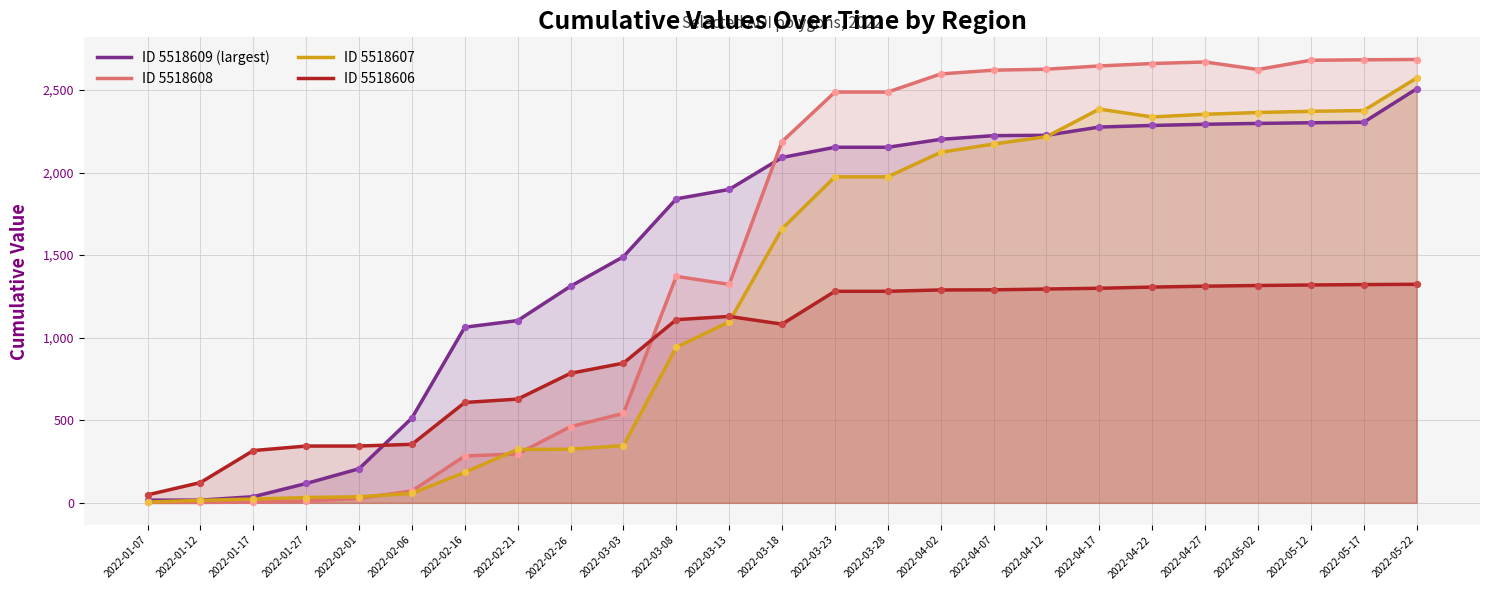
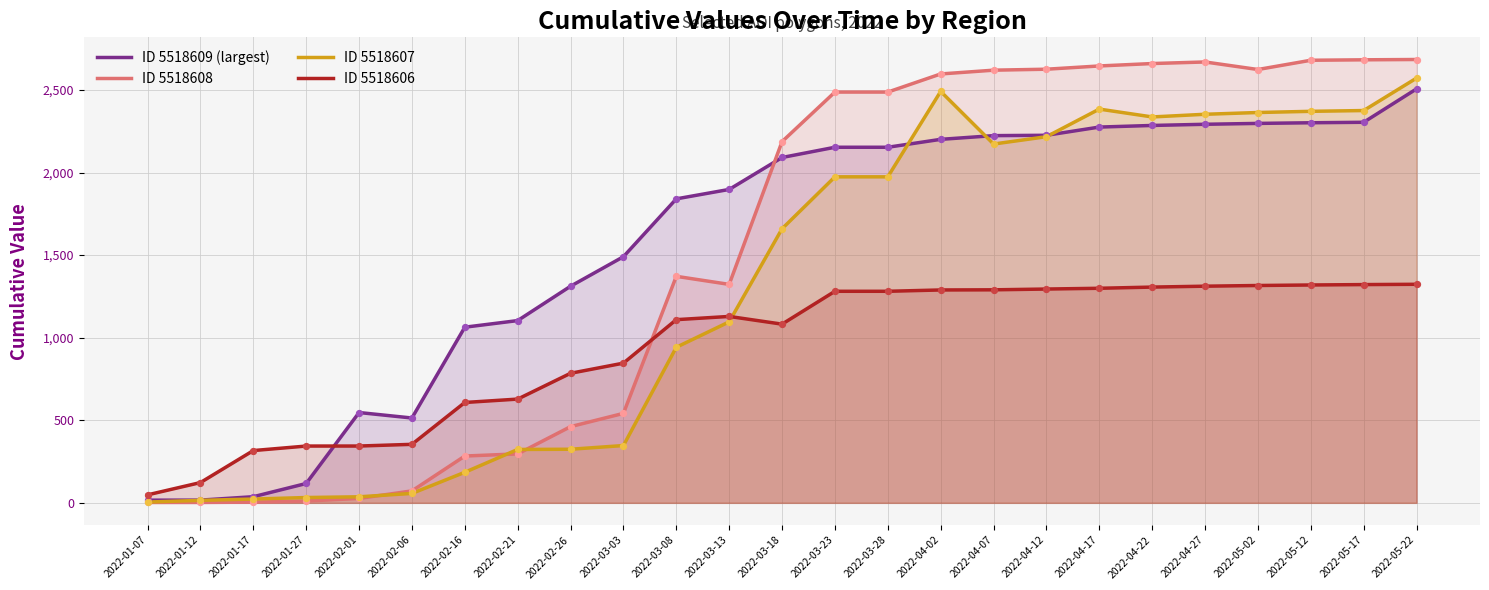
  {
    "ID 5518609 (largest)": {
      "2022-01-27": "120",
-     "2022-02-01": "210",
+     "2022-02-01": "550",
      "2022-02-06": "510",
      "2022-02-16": "1,060",
      "2022-02-21": "1,100",
      "2022-02-26": "1,310",
      "2022-03-03": "1,490",
      "2022-03-08": "1,840",
      "2022-03-13": "1,900",
      "2022-03-18": "2,090",
      "2022-03-23": "2,150",
      "2022-03-28": "2,150",
      "2022-04-02": "2,200",
      "2022-04-07": "2,220",
      "2022-04-17": "2,280",
      "2022-04-22": "2,280",
      "2022-04-27": "2,290",
      "2022-05-02": "2,300",
      "2022-05-12": "2,300",
      "2022-05-17": "2,300",
      "2022-05-22": "2,510"
    },
    "ID 5518608": {
      "2022-01-17": "0",
      "2022-01-27": "10",
      "2022-02-16": "280",
      "2022-02-21": "300",
      "2022-02-26": "460",
      "2022-03-03": "540",
      "2022-03-08": "1,370",
      "2022-03-13": "1,320",
      "2022-03-18": "2,190",
      "2022-03-23": "2,490",
      "2022-03-28": "2,490",
      "2022-04-02": "2,600",
      "2022-04-07": "2,620",
      "2022-04-12": "2,630",
      "2022-04-17": "2,650",
      "2022-04-22": "2,660",
      "2022-04-27": "2,670",
      "2022-05-02": "2,620",
      "2022-05-12": "2,680",
      "2022-05-17": "2,680",
      "2022-05-22": "2,680"
    },
    "ID 5518607": {
      "2022-01-27": "30",
      "2022-02-16": "190",
      "2022-02-21": "320",
      "2022-02-26": "320",
      "2022-03-03": "350",
      "2022-03-08": "940",
      "2022-03-13": "1,100",
      "2022-03-18": "1,660",
      "2022-03-23": "1,970",
      "2022-03-28": "1,970",
-     "2022-04-02": "2,120",
+     "2022-04-02": "2,490",
      "2022-04-07": "2,170",
      "2022-04-17": "2,380",
      "2022-04-22": "2,340",
      "2022-04-27": "2,350",
      "2022-05-02": "2,360",
      "2022-05-12": "2,370",
      "2022-05-17": "2,380",
      "2022-05-22": "2,570"
    },
    "ID 5518606": {
      "2022-01-07": "50",
      "2022-01-12": "120",
      "2022-01-17": "320",
      "2022-01-27": "340",
      "2022-02-01": "340",
      "2022-02-06": "350",
      "2022-02-16": "610",
      "2022-02-21": "630",
      "2022-02-26": "780",
      "2022-03-03": "850",
      "2022-03-08": "1,110",
      "2022-03-13": "1,130",
      "2022-03-18": "1,080",
      "2022-03-23": "1,280",
      "2022-03-28": "1,280",
      "2022-04-02": "1,290",
      "2022-04-07": "1,290",
      "2022-04-12": "1,290",
      "2022-04-17": "1,300",
      "2022-04-22": "1,310",
      "2022-04-27": "1,310",
      "2022-05-02": "1,320",
      "2022-05-12": "1,320",
      "2022-05-17": "1,320",
      "2022-05-22": "1,320"
    }
  }
